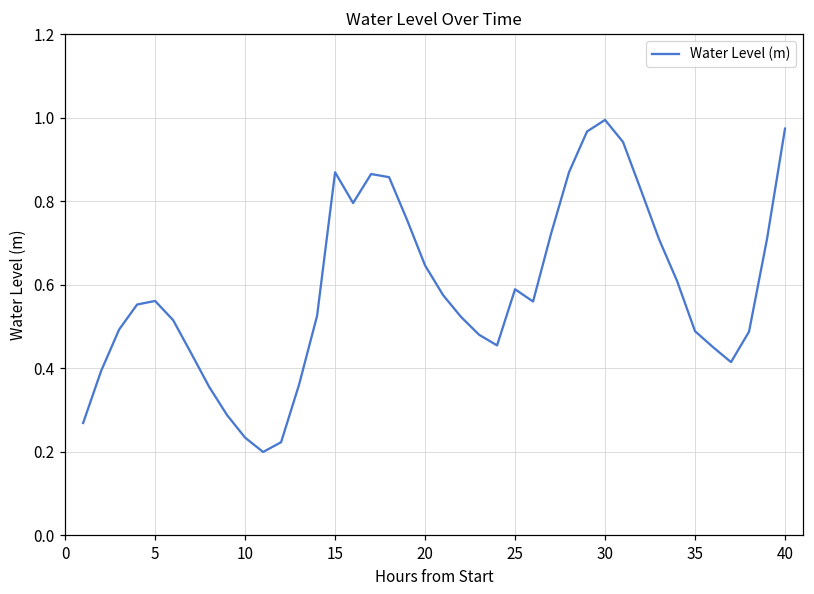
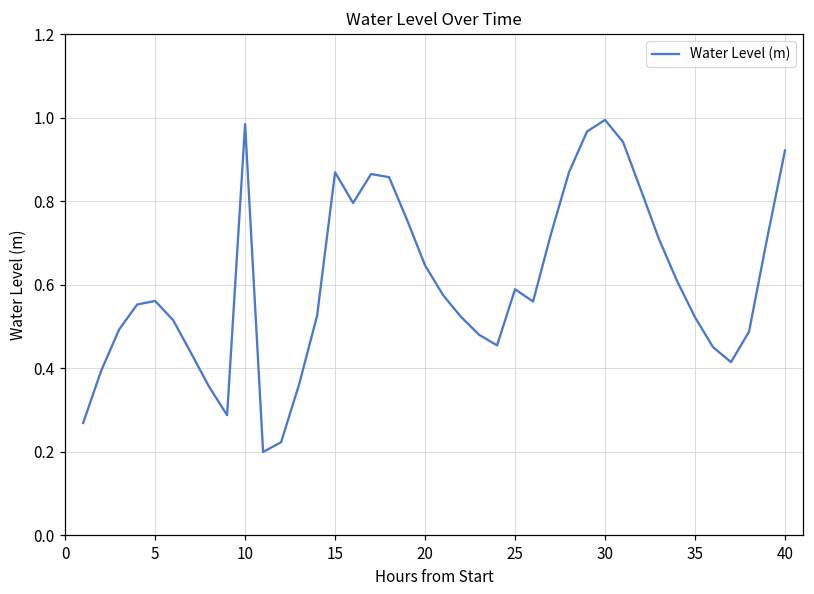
  {
    "5": 0.56,
-   "10": 0.23,
+   "10": 0.99,
    "15": 0.87,
    "20": 0.65,
    "25": 0.59,
    "30": 1.00,
-   "35": 0.49,
-   "40": 0.97
+   "35": 0.52,
+   "40": 0.92
  }
